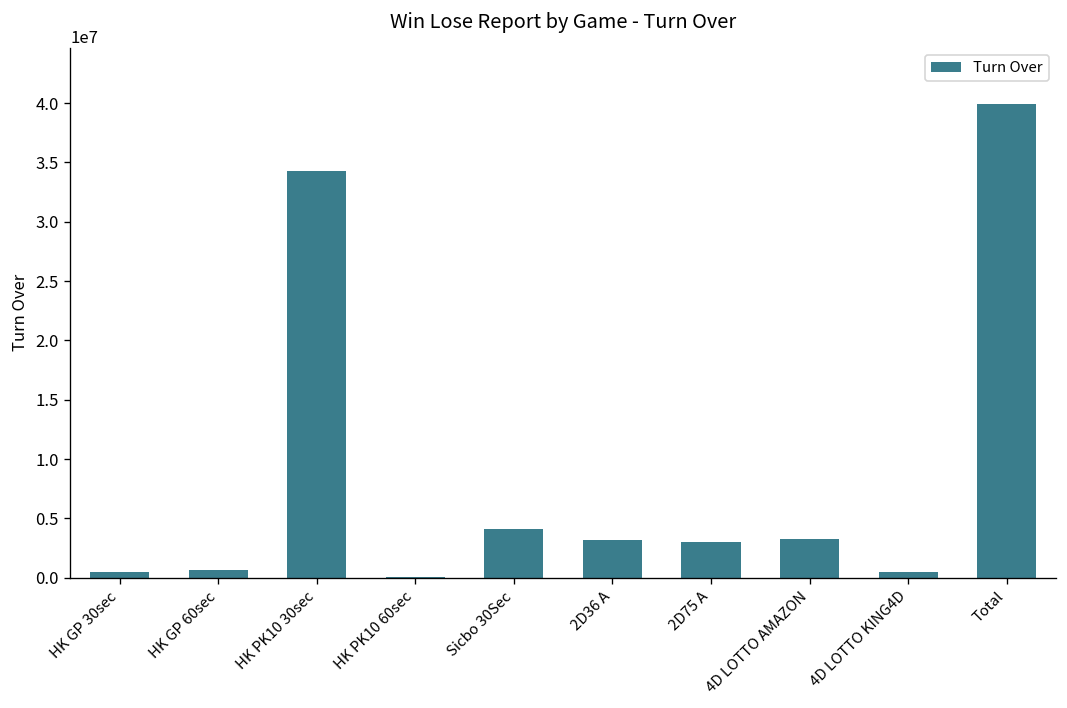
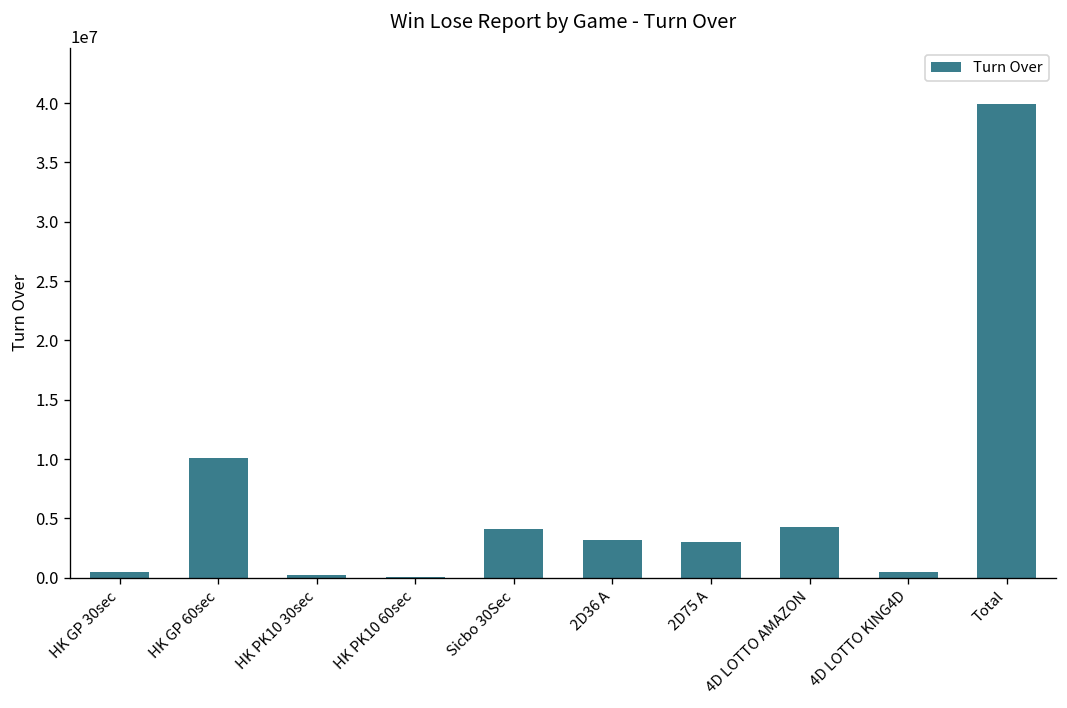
  {
    "HK GP 30sec": 1000000,
-   "HK GP 60sec": 1000000,
-   "HK PK10 30sec": 34000000,
+   "HK GP 60sec": 10000000,
+   "HK PK10 30sec": 0,
    "Sicbo 30Sec": 4000000,
    "2D36 A": 3000000,
    "2D75 A": 3000000,
-   "4D LOTTO AMAZON": 3000000,
+   "4D LOTTO AMAZON": 4000000,
    "4D LOTTO KING4D": 0,
    "Total": 40000000
  }
